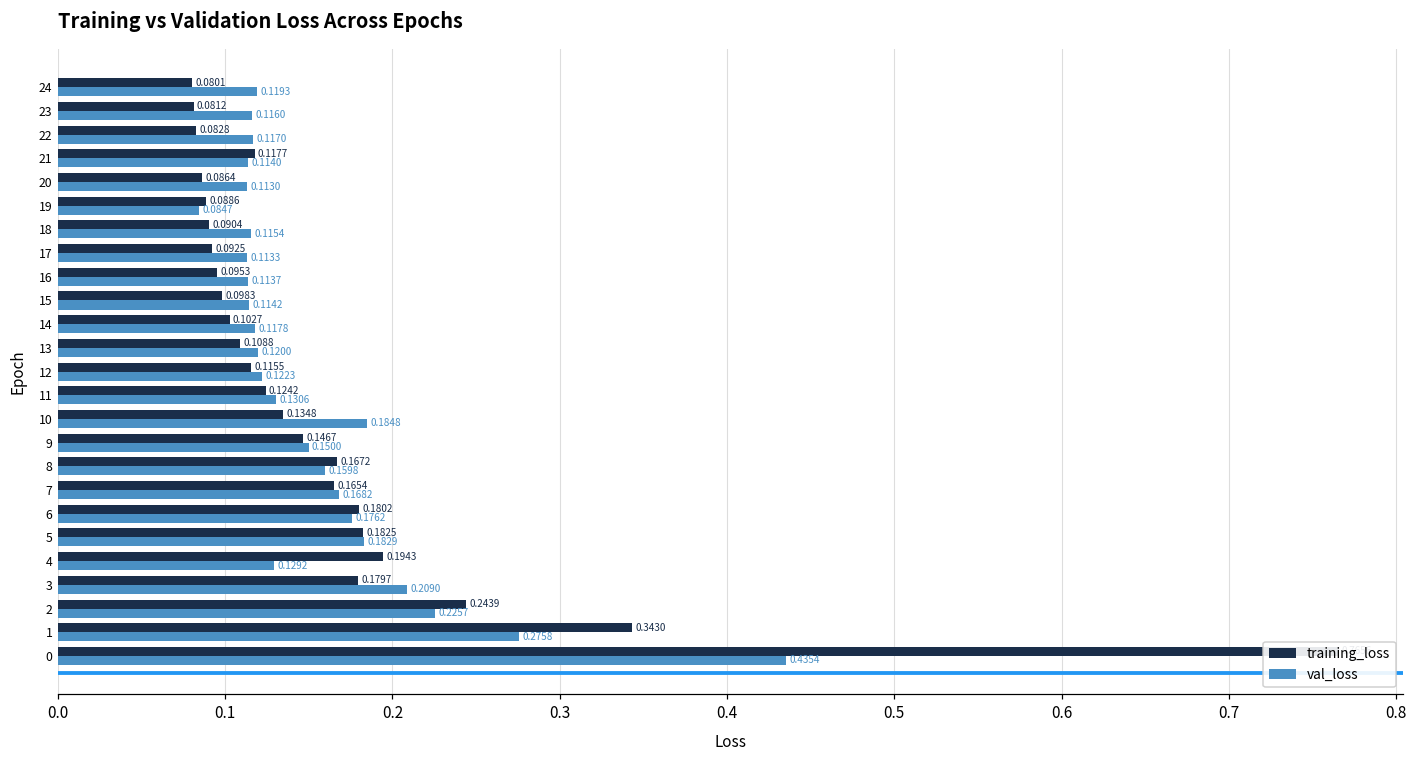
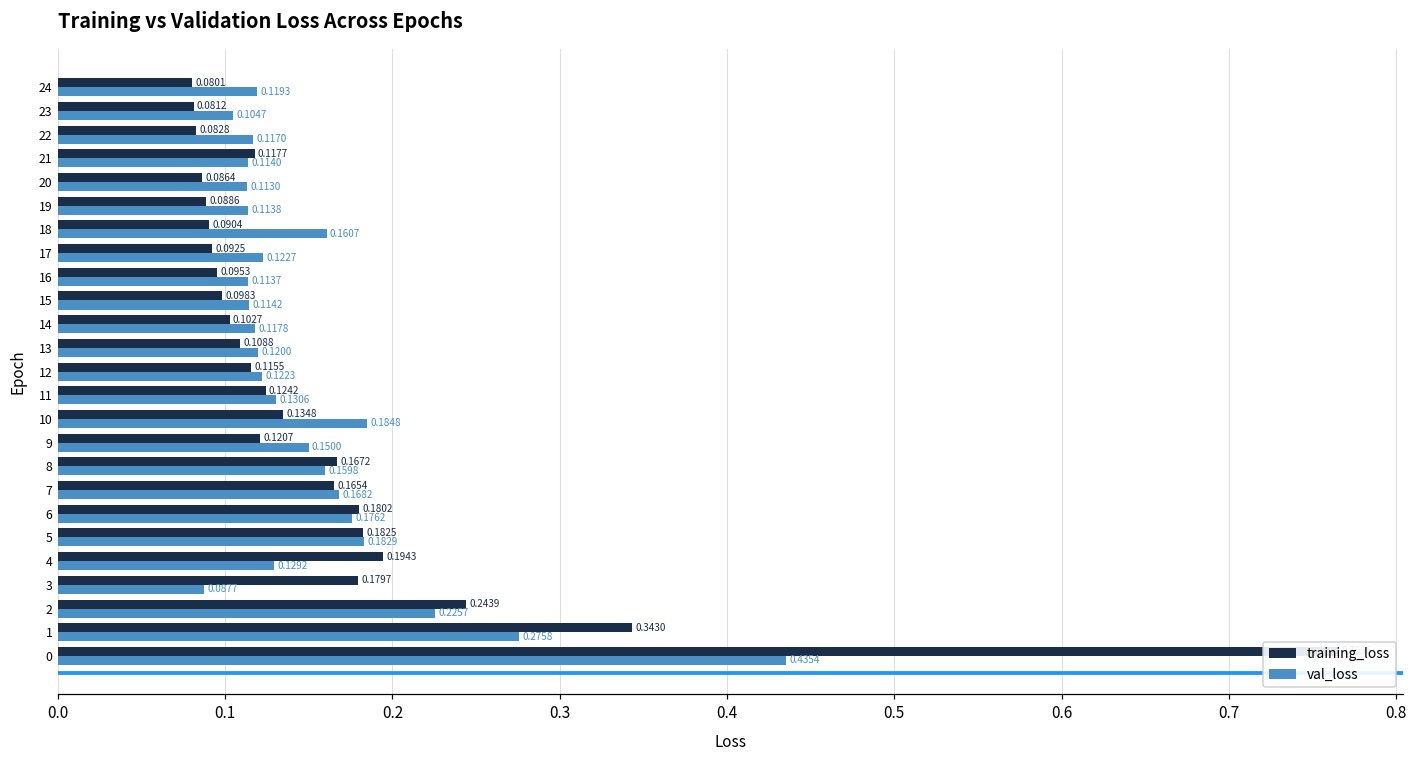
  {
    "training_loss": {
      "24": 0.0801,
      "23": 0.0812,
      "22": 0.0828,
      "21": 0.1177,
      "20": 0.0864,
      "19": 0.0886,
      "18": 0.0904,
      "17": 0.0925,
      "16": 0.0953,
      "15": 0.0983,
      "14": 0.1027,
      "13": 0.1088,
      "12": 0.1155,
      "11": 0.1242,
      "10": 0.1348,
-     "9": 0.1467,
+     "9": 0.1207,
      "8": 0.1672,
      "7": 0.1654,
      "6": 0.1802,
      "5": 0.1825,
      "4": 0.1943,
      "3": 0.1797,
      "2": 0.2439,
      "1": 0.3430
    },
    "val_loss": {
      "24": 0.1193,
-     "23": 0.1160,
+     "23": 0.1047,
      "22": 0.1170,
      "21": 0.1140,
      "20": 0.1130,
-     "19": 0.0847,
-     "18": 0.1154,
-     "17": 0.1133,
+     "19": 0.1138,
+     "18": 0.1607,
+     "17": 0.1227,
      "16": 0.1137,
      "15": 0.1142,
      "14": 0.1178,
      "13": 0.1200,
      "12": 0.1223,
      "11": 0.1306,
      "10": 0.1848,
      "9": 0.1500,
      "8": 0.1598,
      "7": 0.1682,
      "6": 0.1762,
      "5": 0.1829,
      "4": 0.1292,
-     "3": 0.2090,
+     "3": 0.0877,
      "2": 0.2257,
      "1": 0.2758,
      "0": 0.4354
    }
  }
